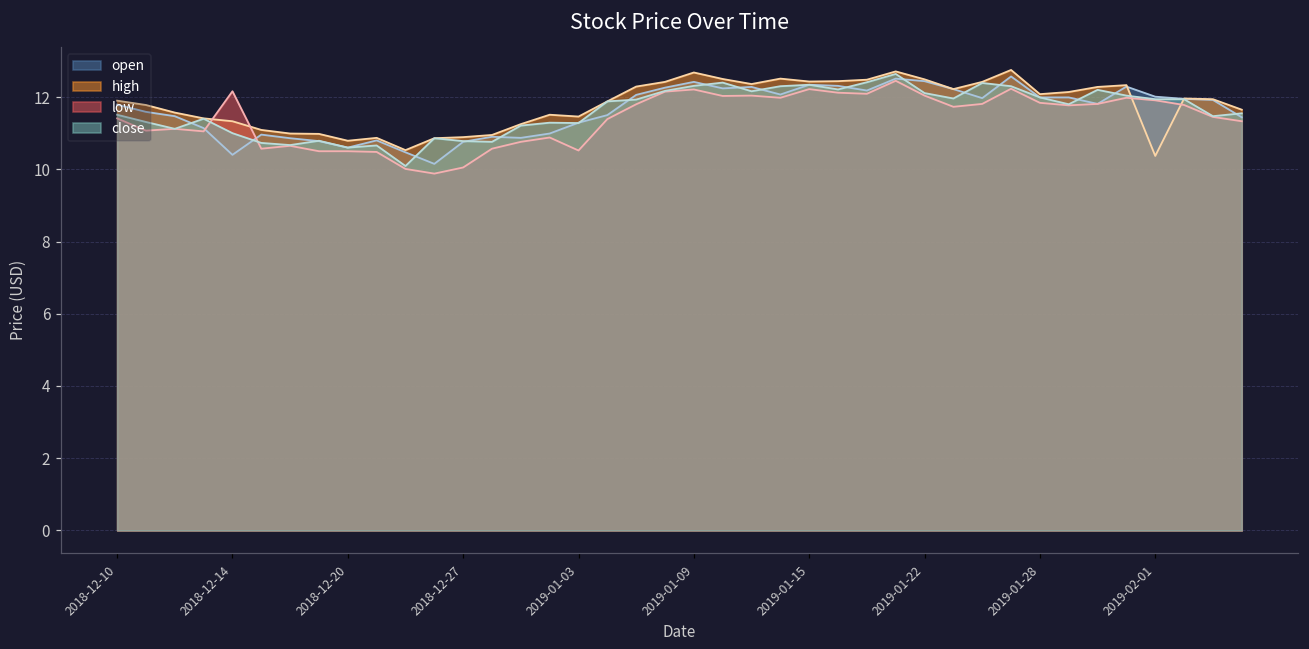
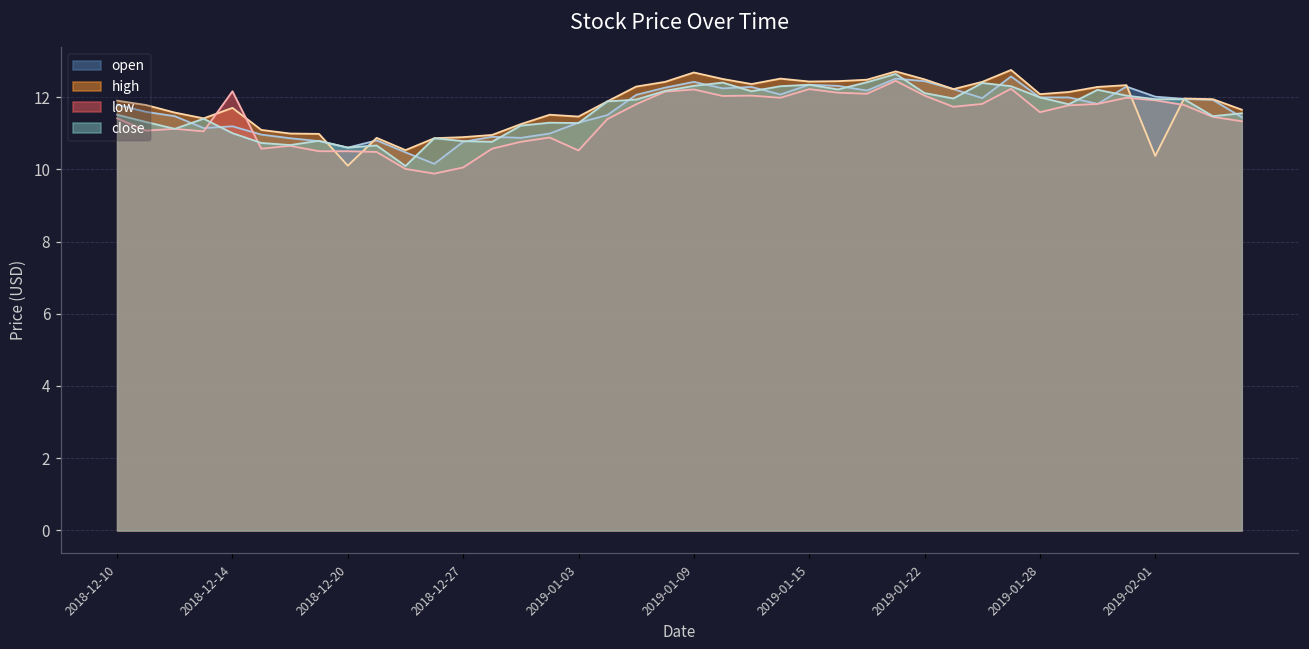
  {
    "open": {
-     "2018-12-14": 10.4,
+     "2018-12-14": 11.2,
      "2019-01-09": 12.4
    },
    "high": {
-     "2018-12-14": 11.3,
-     "2018-12-20": 10.8,
+     "2018-12-14": 11.7,
+     "2018-12-20": 10.1,
      "2018-12-27": 10.9,
      "2019-01-03": 11.5,
      "2019-01-09": 12.7,
      "2019-01-15": 12.4,
      "2019-01-28": 12.1,
      "2019-02-01": 10.4
    },
    "low": {
      "2018-12-14": 12.2,
      "2018-12-20": 10.5,
      "2018-12-27": 10.1,
      "2019-01-03": 10.5,
      "2019-01-09": 12.2,
      "2019-01-15": 12.2,
-     "2019-01-28": 11.8
+     "2019-01-28": 11.6
    },
    "close": {
      "2018-12-14": 11.0,
      "2019-01-09": 12.3
    }
  }
